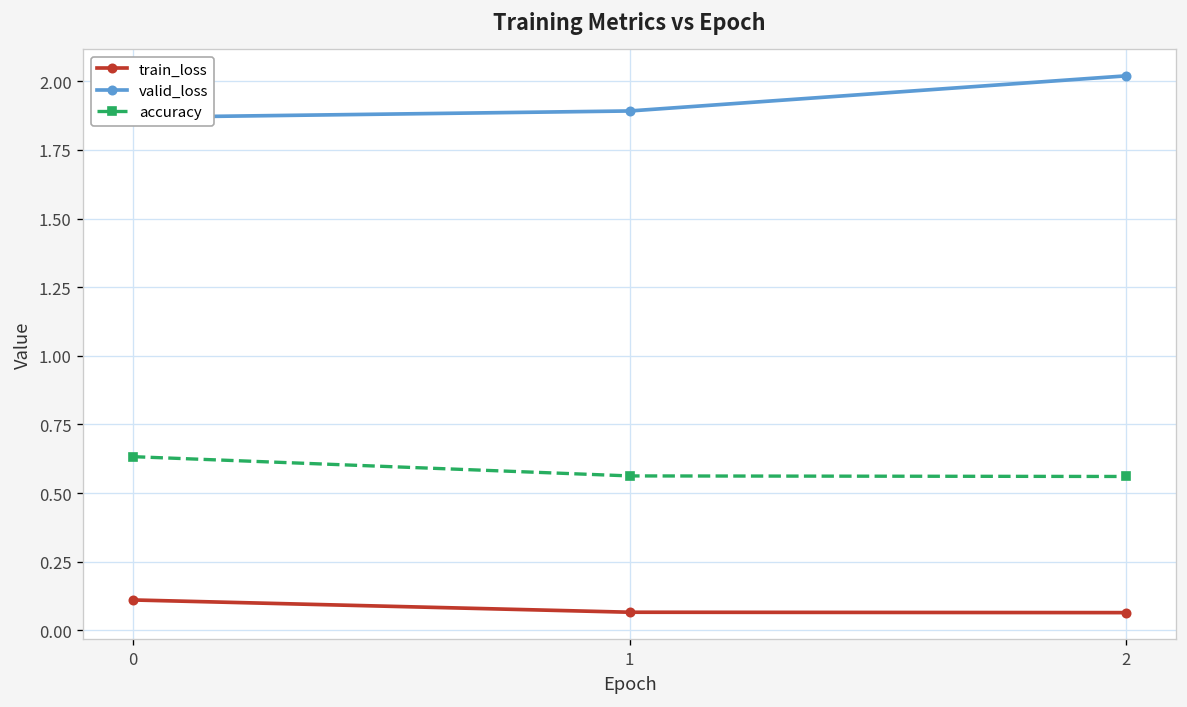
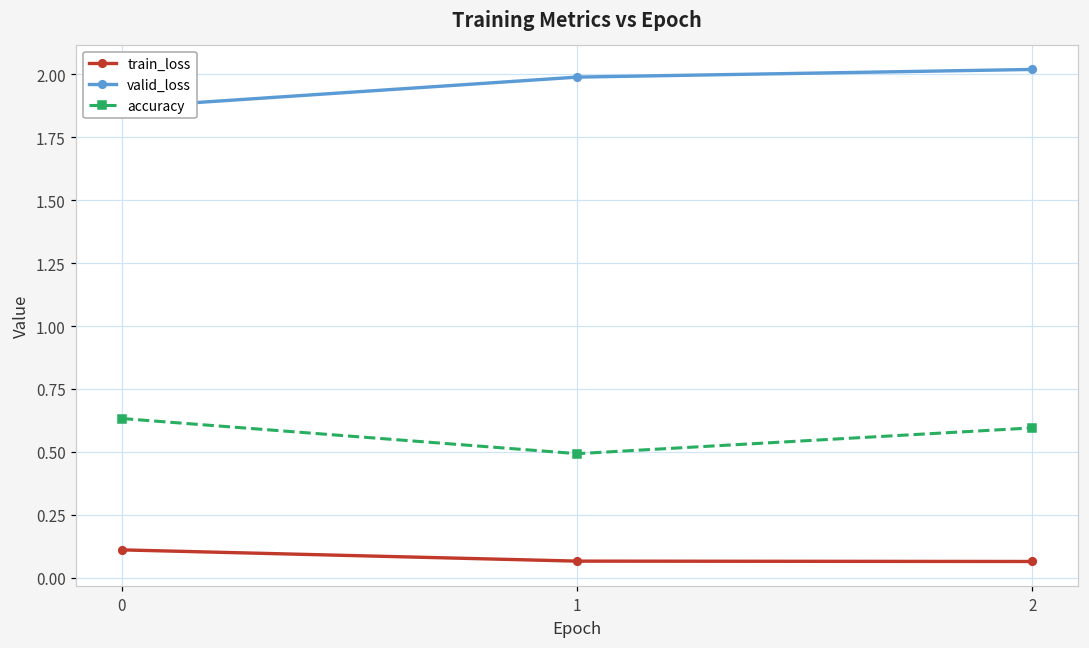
  {
    "train_loss": {
      "0": 0.11,
      "1": 0.07,
      "2": 0.06
    },
    "valid_loss": {
-     "1": 1.89,
+     "1": 1.99,
      "2": 2.02
    },
    "accuracy": {
      "0": 0.63,
-     "1": 0.56,
-     "2": 0.56
+     "1": 0.49,
+     "2": 0.60
    }
  }
